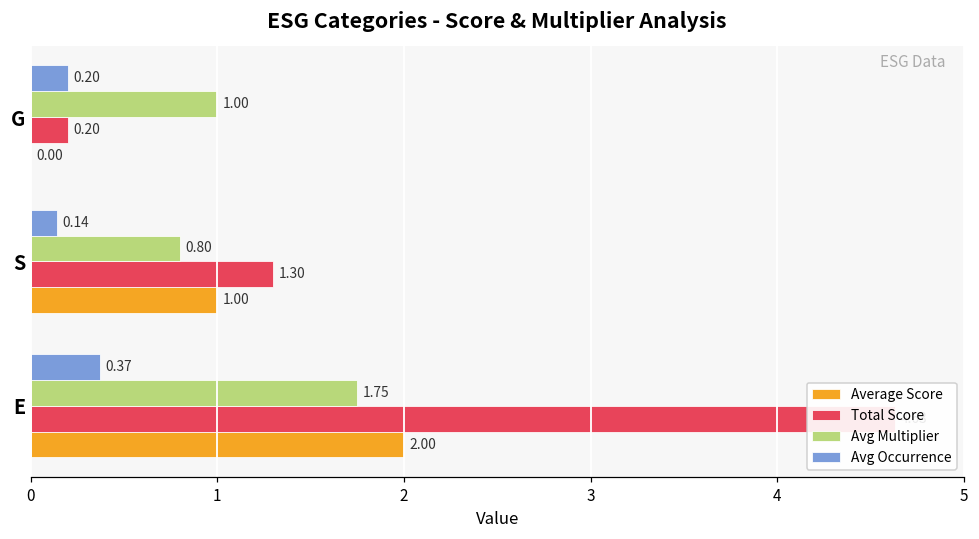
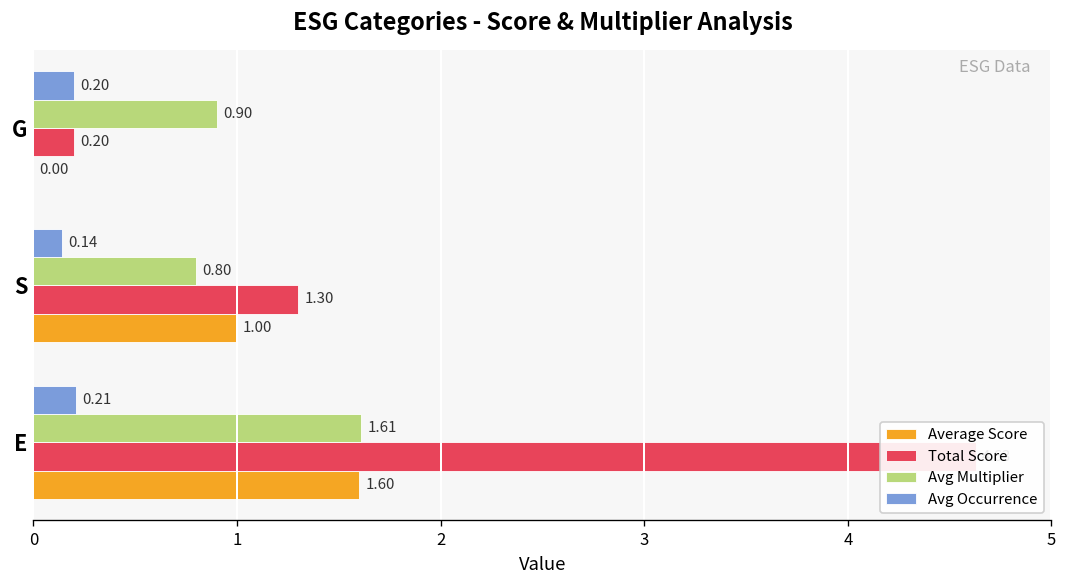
  {
    "Average Score": {
      "G": 0.00,
      "S": 1.00,
-     "E": 2.00
+     "E": 1.60
    },
    "Total Score": {
      "G": 0.20,
      "S": 1.30
    },
    "Avg Multiplier": {
-     "G": 1.00,
+     "G": 0.90,
      "S": 0.80,
-     "E": 1.75
+     "E": 1.61
    },
    "Avg Occurrence": {
      "G": 0.20,
      "S": 0.14,
-     "E": 0.37
+     "E": 0.21
    }
  }
